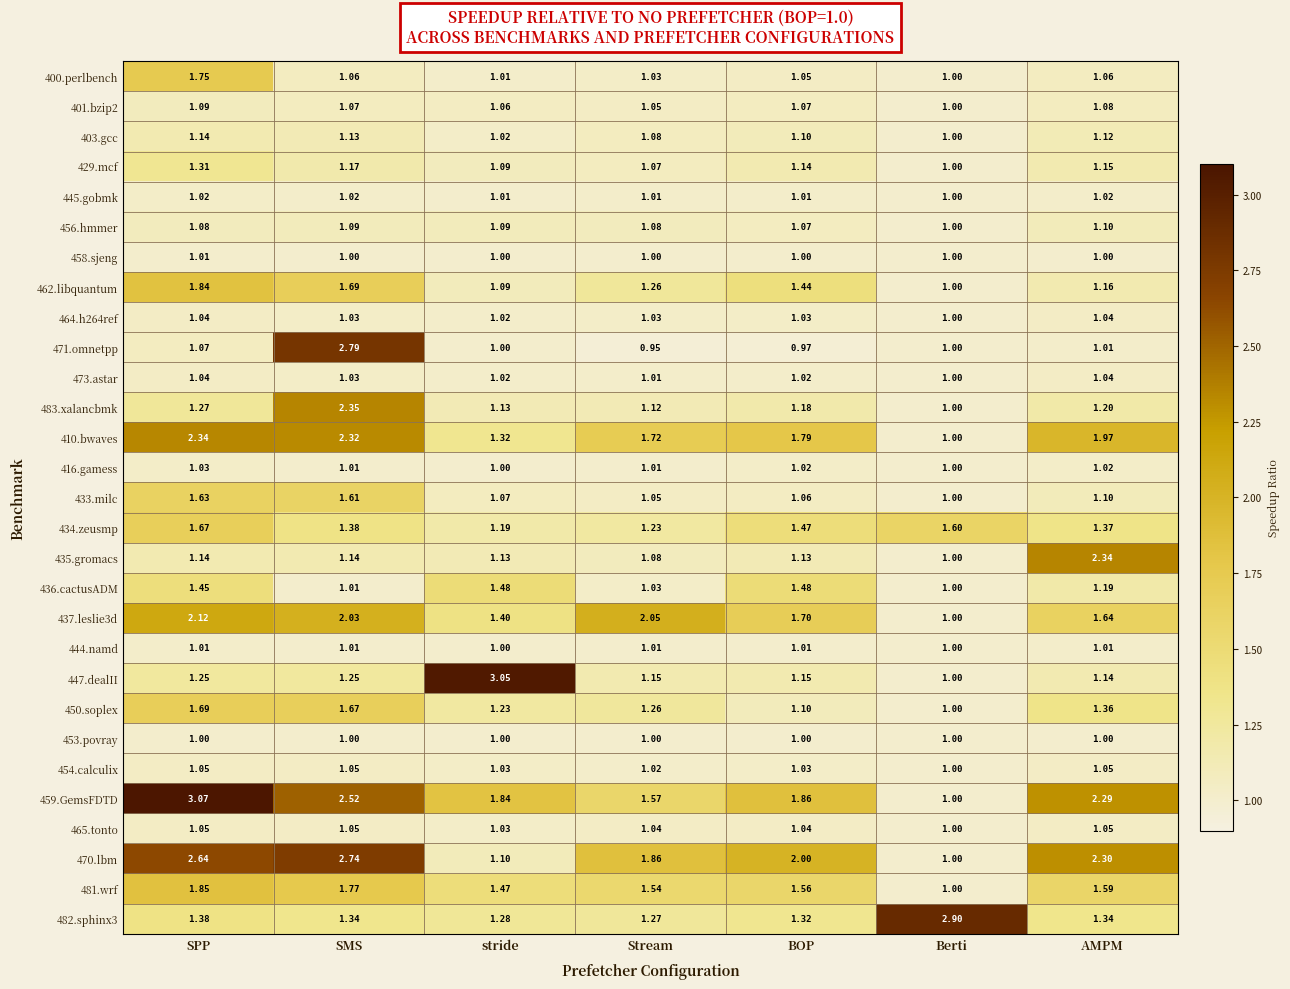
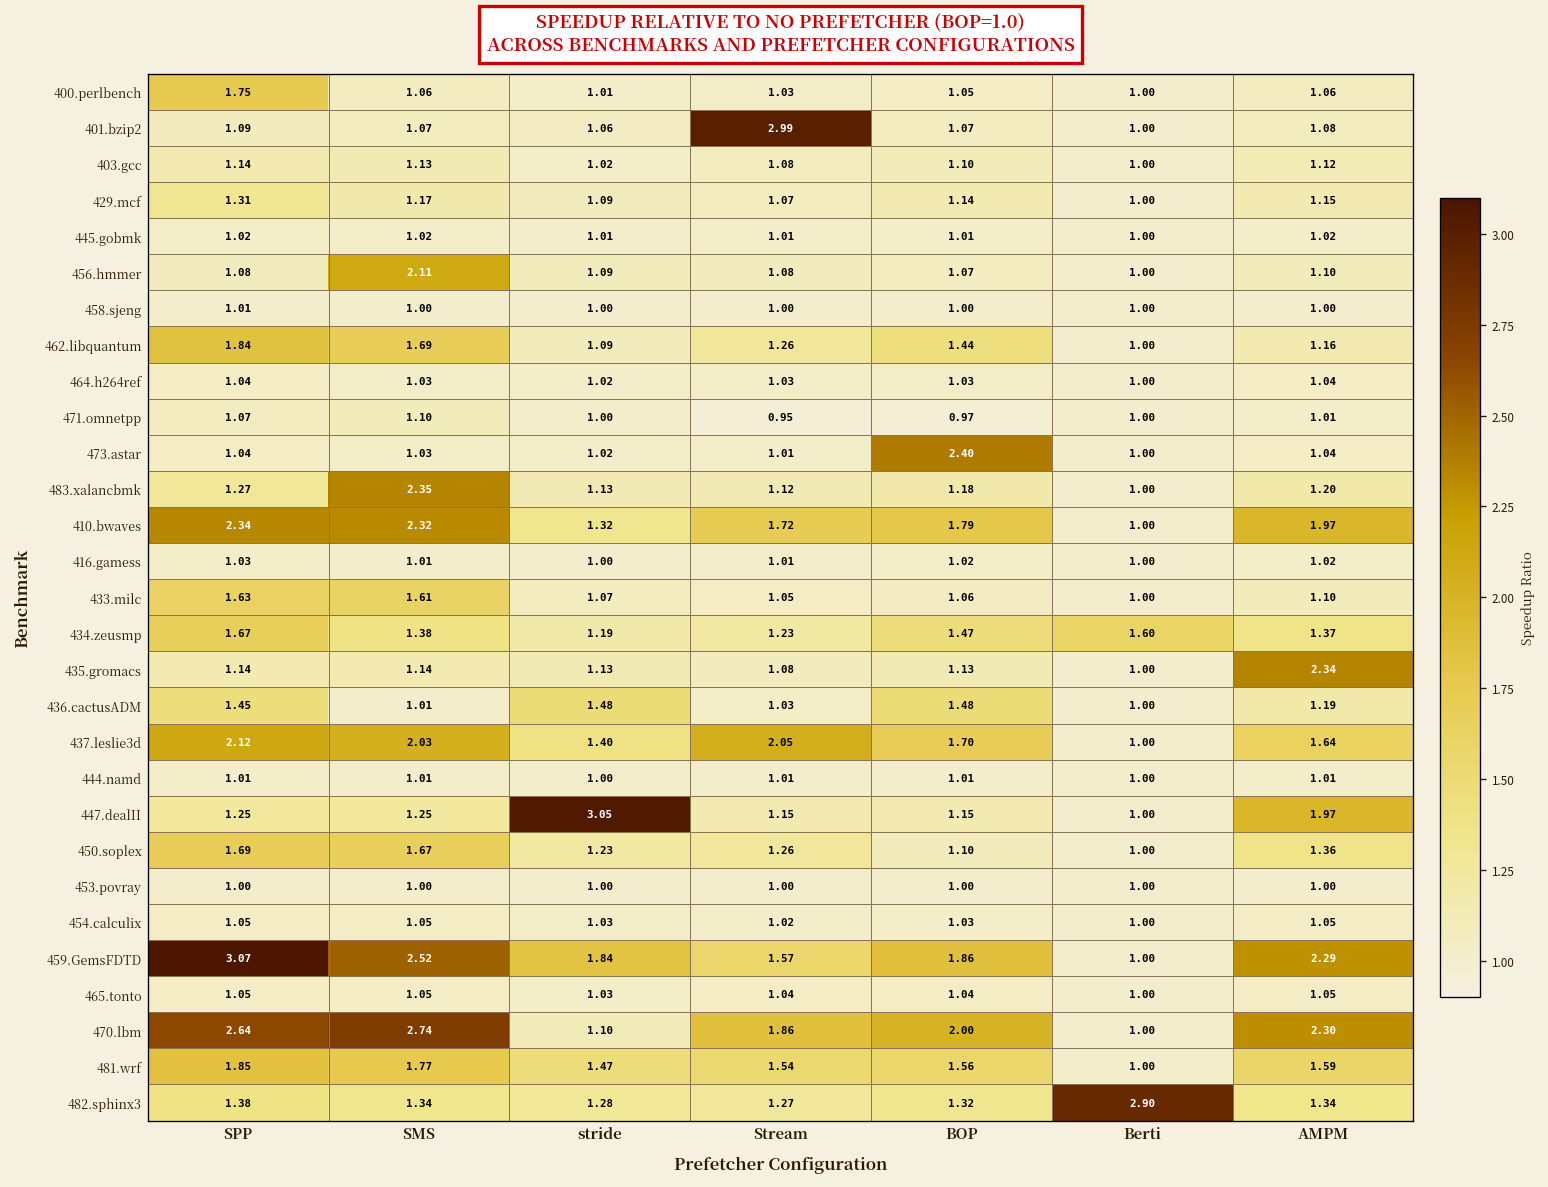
  {
    "401.bzip2": {
      "SPP": 1.09,
      "SMS": 1.07,
      "stride": 1.06,
-     "Stream": 1.05,
+     "Stream": 2.99,
      "BOP": 1.07,
      "Berti": 1.00,
      "AMPM": 1.08
    },
    "456.hmmer": {
      "SPP": 1.08,
-     "SMS": 1.09,
+     "SMS": 2.11,
      "stride": 1.09,
      "Stream": 1.08,
      "BOP": 1.07,
      "Berti": 1.00,
      "AMPM": 1.10
    },
    "471.omnetpp": {
      "SPP": 1.07,
-     "SMS": 2.79,
+     "SMS": 1.10,
      "stride": 1.00,
      "Stream": 0.95,
      "BOP": 0.97,
      "Berti": 1.00,
      "AMPM": 1.01
    },
    "473.astar": {
      "SPP": 1.04,
      "SMS": 1.03,
      "stride": 1.02,
      "Stream": 1.01,
-     "BOP": 1.02,
+     "BOP": 2.40,
      "Berti": 1.00,
      "AMPM": 1.04
    },
    "447.dealII": {
      "SPP": 1.25,
      "SMS": 1.25,
      "stride": 3.05,
      "Stream": 1.15,
      "BOP": 1.15,
      "Berti": 1.00,
-     "AMPM": 1.14
+     "AMPM": 1.97
    }
  }
